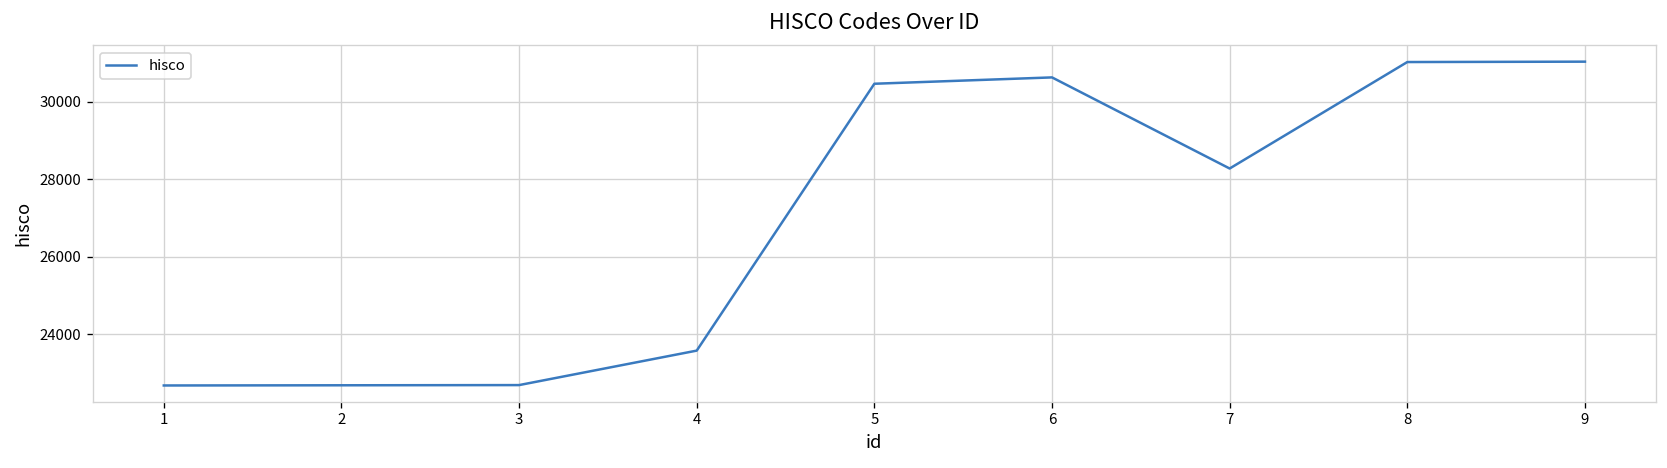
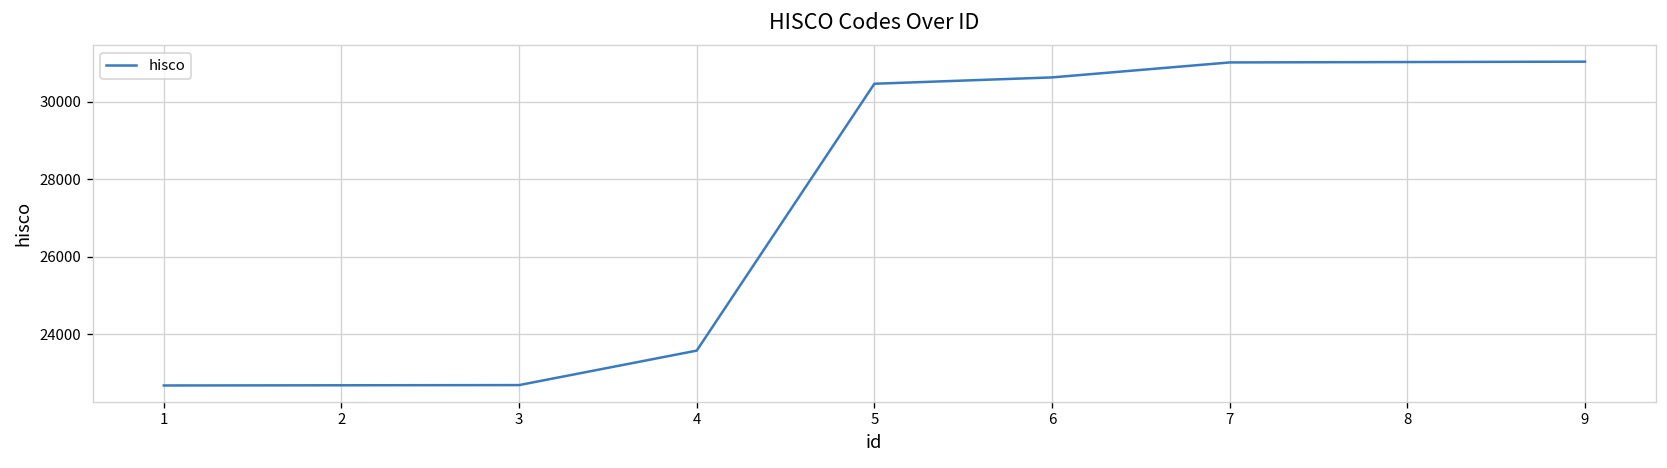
  {
    "1": 22700,
    "2": 22700,
    "3": 22700,
    "4": 23600,
    "5": 30500,
    "6": 30600,
-   "7": 28300,
+   "7": 31000,
    "8": 31000,
    "9": 31000
  }
